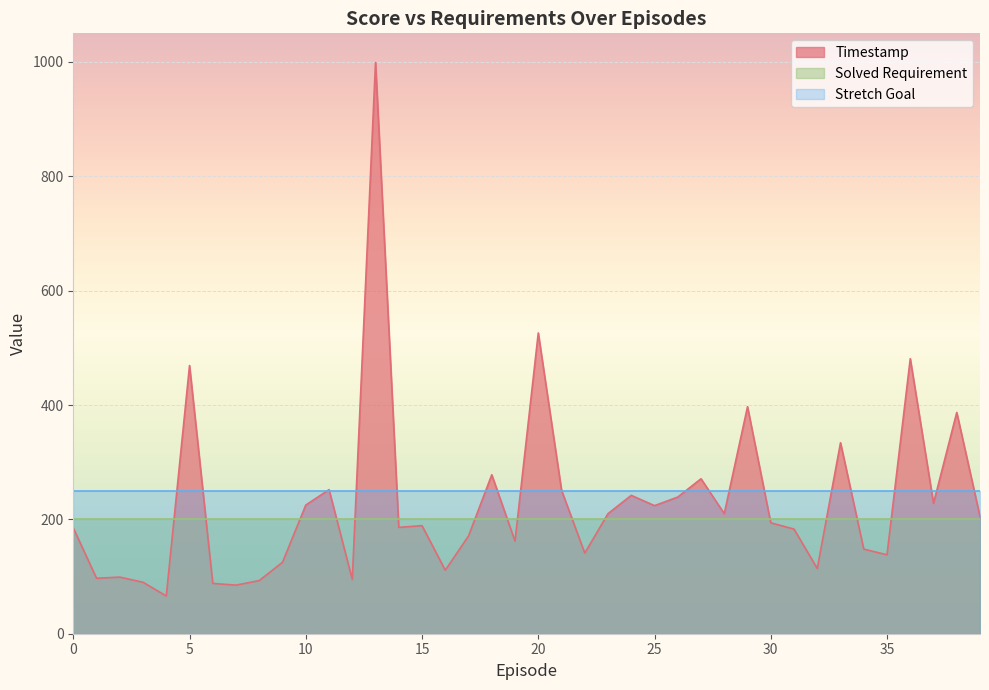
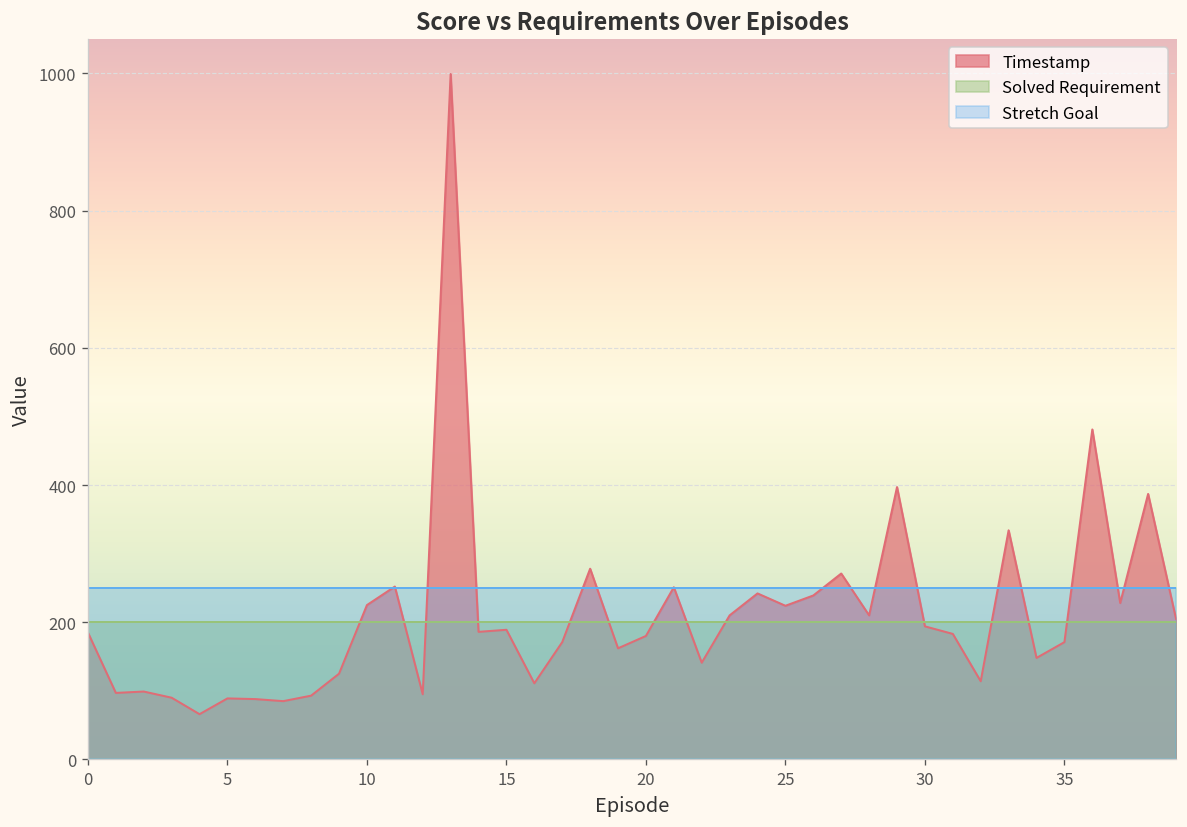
  {
    "Timestamp": {
      "0": 190,
-     "5": 470,
+     "5": 90,
      "10": 230,
      "15": 190,
-     "20": 530,
+     "20": 180,
      "25": 220,
      "30": 190,
-     "35": 140
+     "35": 170
    },
    "Solved Requirement": {
      "0": 200,
      "5": 200,
      "10": 200,
      "15": 200,
      "20": 200,
      "25": 200,
      "30": 200,
      "35": 200
    },
    "Stretch Goal": {
      "0": 250,
      "5": 250,
      "10": 250,
      "15": 250,
      "20": 250,
      "25": 250,
      "30": 250,
      "35": 250
    }
  }
